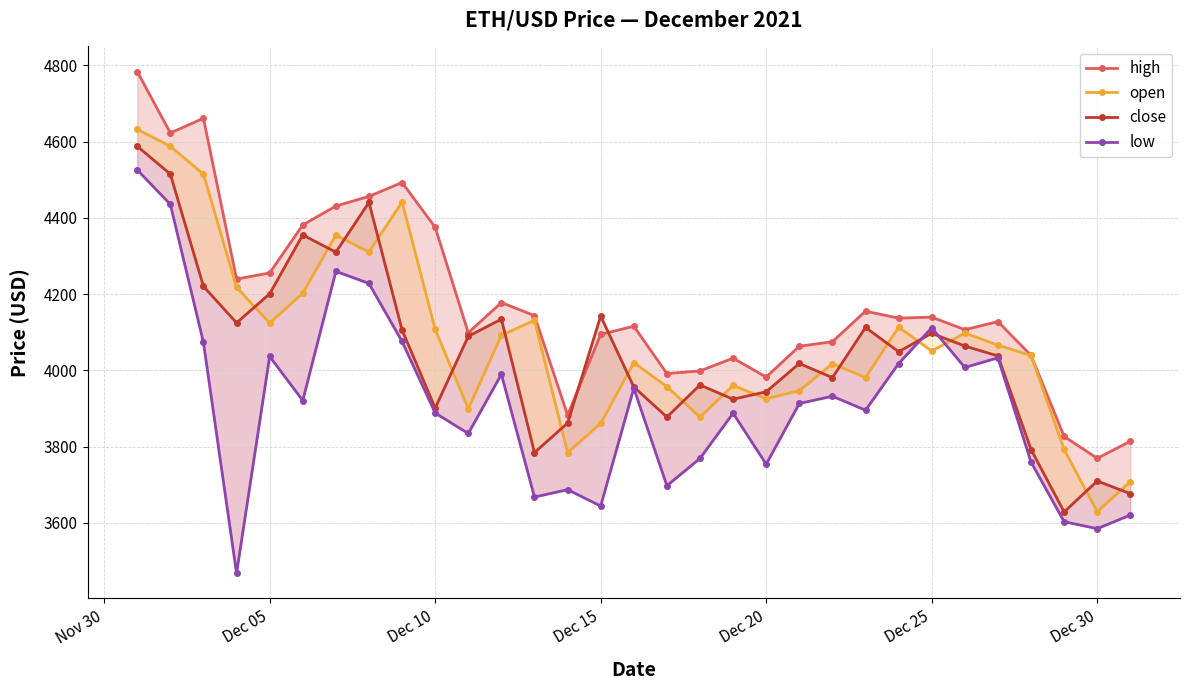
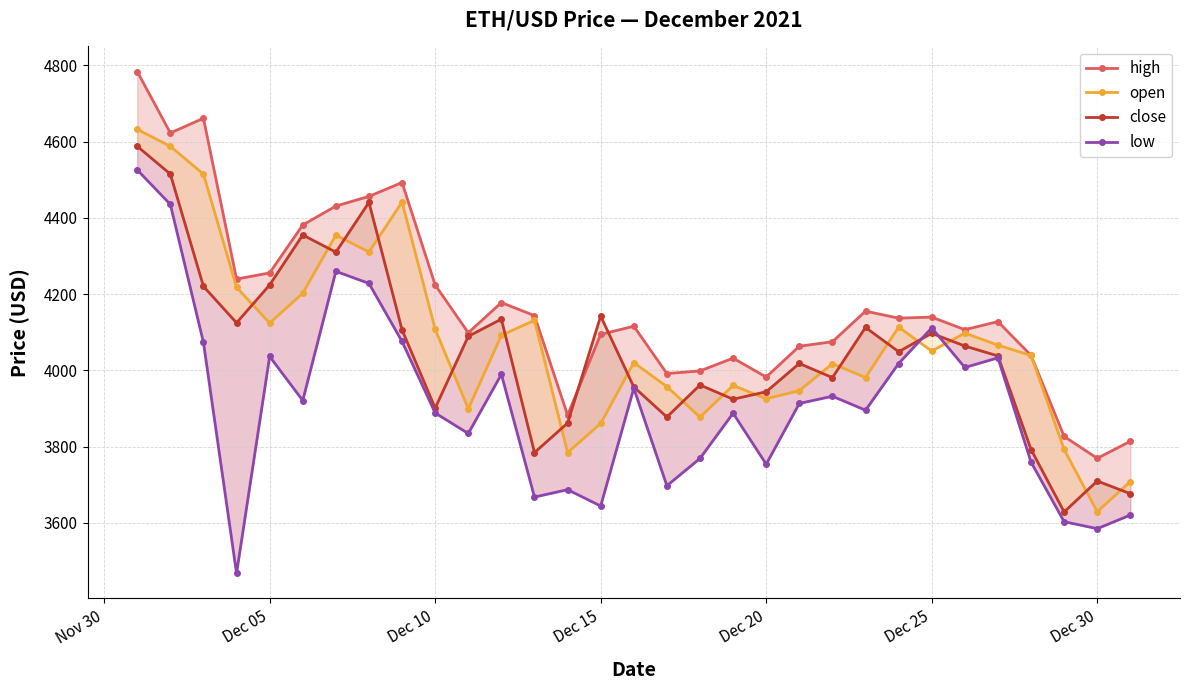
  {
    "high": {
      "Dec 05": 4260,
-     "Dec 10": 4380,
+     "Dec 10": 4220,
      "Dec 15": 4090,
      "Dec 20": 3980,
      "Dec 25": 4140,
      "Dec 30": 3770
    },
    "close": {
-     "Dec 05": 4200
+     "Dec 05": 4220
    }
  }
